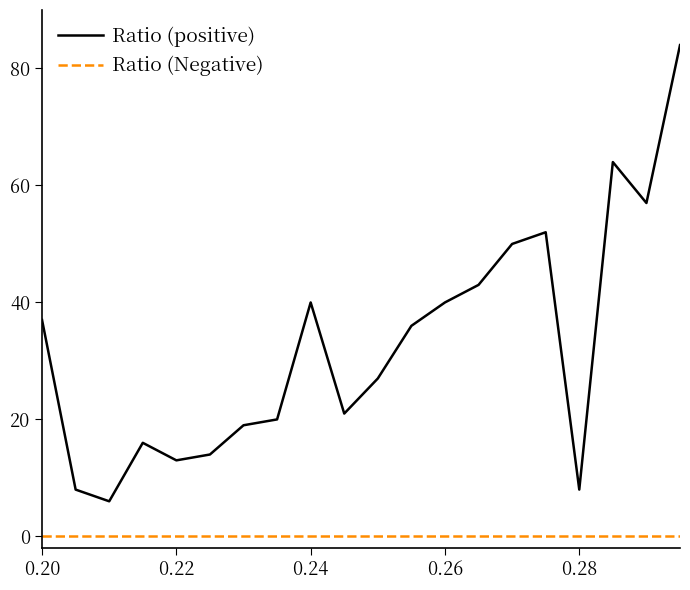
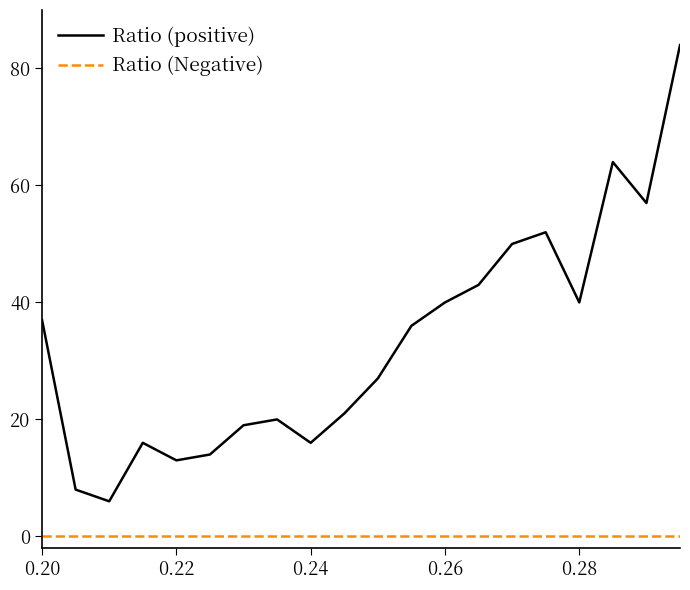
  {
    "Ratio (positive)": {
      "0.20": 37,
      "0.22": 13,
-     "0.24": 40,
+     "0.24": 16,
      "0.26": 40,
-     "0.28": 8
+     "0.28": 40
    },
    "Ratio (Negative)": {
      "0.20": 0,
      "0.22": 0,
      "0.24": 0,
      "0.26": 0,
      "0.28": 0
    }
  }
